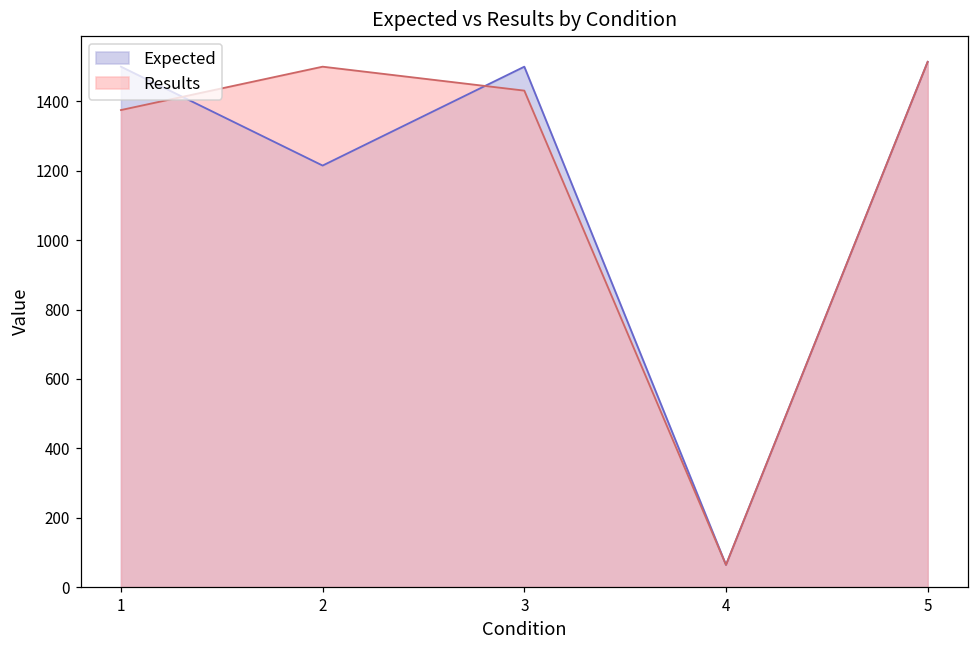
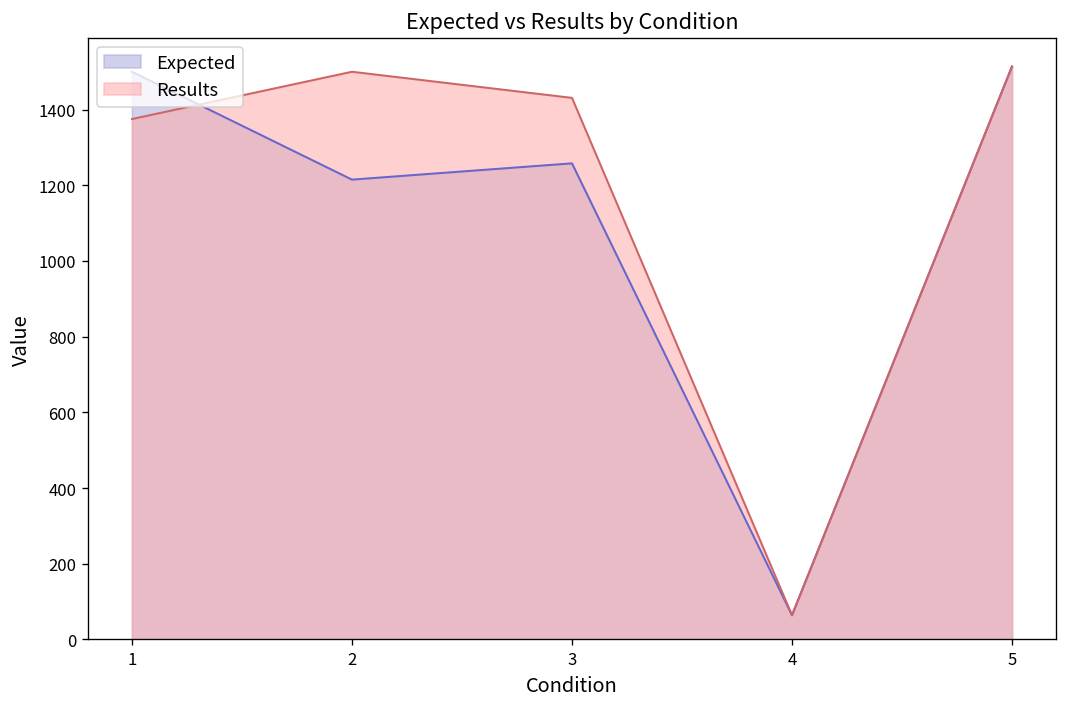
  {
    "Expected": {
      "2": 1220,
-     "3": 1500
+     "3": 1260
    },
    "Results": {
      "1": 1380,
      "2": 1500,
      "3": 1430
    }
  }
